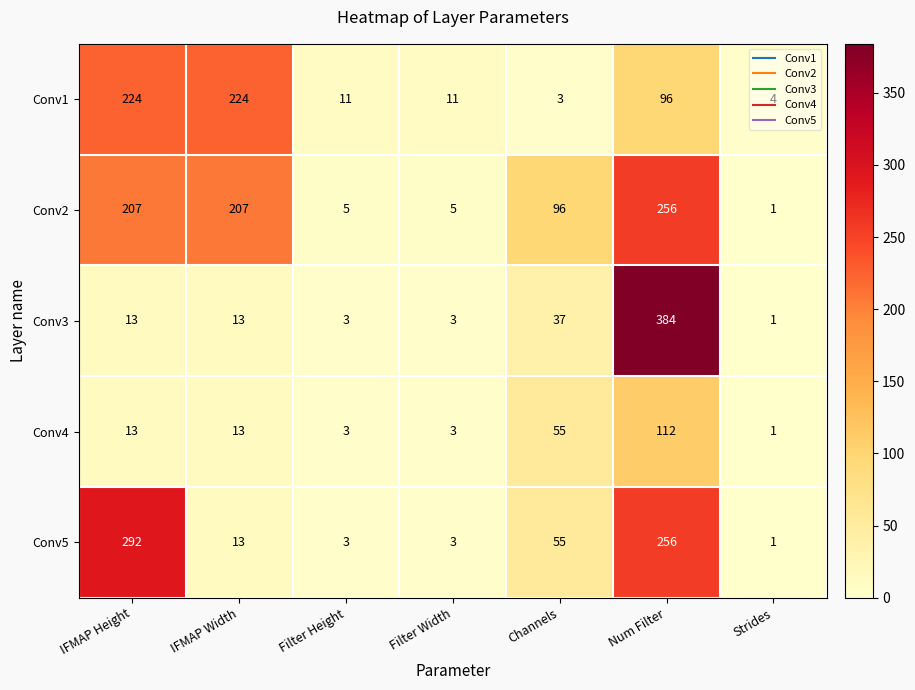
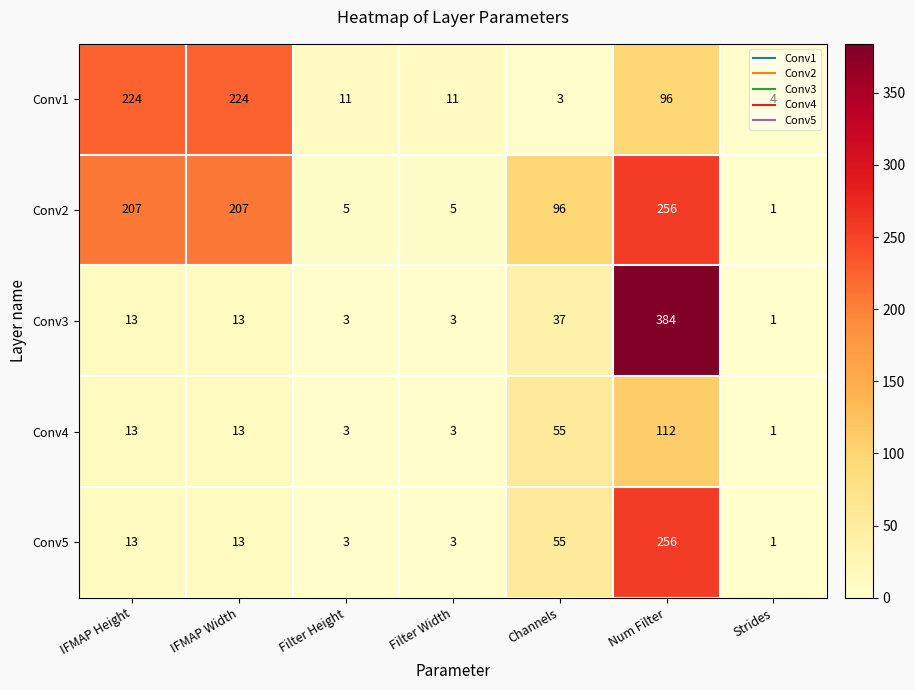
  {
    "Conv1": {
      "IFMAP Height": 224,
      "IFMAP Width": 224,
      "Filter Height": 11,
      "Filter Width": 11,
      "Channels": 3,
      "Num Filter": 96
    },
    "Conv2": {
      "IFMAP Height": 207,
      "IFMAP Width": 207,
      "Filter Height": 5,
      "Filter Width": 5,
      "Channels": 96,
      "Num Filter": 256,
      "Strides": 1
    },
    "Conv3": {
      "IFMAP Height": 13,
      "IFMAP Width": 13,
      "Filter Height": 3,
      "Filter Width": 3,
      "Channels": 37,
      "Num Filter": 384,
      "Strides": 1
    },
    "Conv4": {
      "IFMAP Height": 13,
      "IFMAP Width": 13,
      "Filter Height": 3,
      "Filter Width": 3,
      "Channels": 55,
      "Num Filter": 112,
      "Strides": 1
    },
    "Conv5": {
-     "IFMAP Height": 292,
+     "IFMAP Height": 13,
      "IFMAP Width": 13,
      "Filter Height": 3,
      "Filter Width": 3,
      "Channels": 55,
      "Num Filter": 256,
      "Strides": 1
    }
  }
